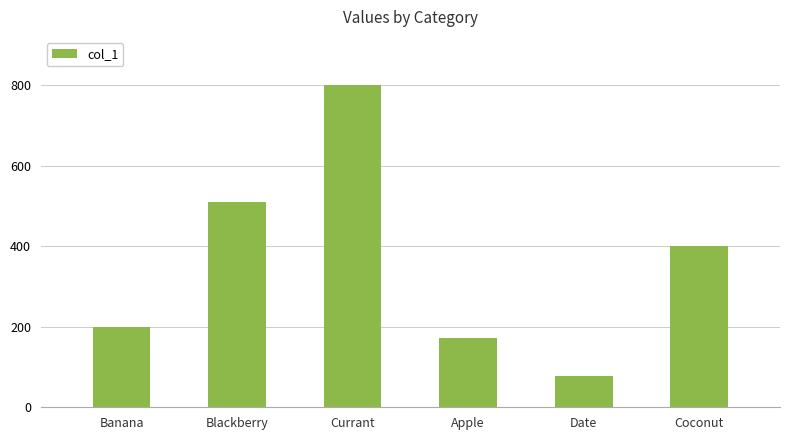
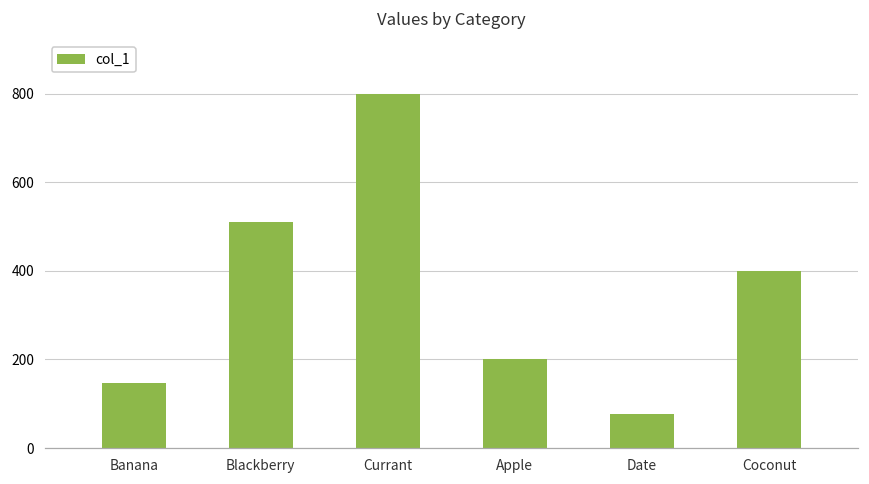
  {
-   "Banana": 200,
+   "Banana": 150,
    "Blackberry": 510,
    "Currant": 800,
-   "Apple": 170,
+   "Apple": 200,
    "Date": 80,
    "Coconut": 400
  }
